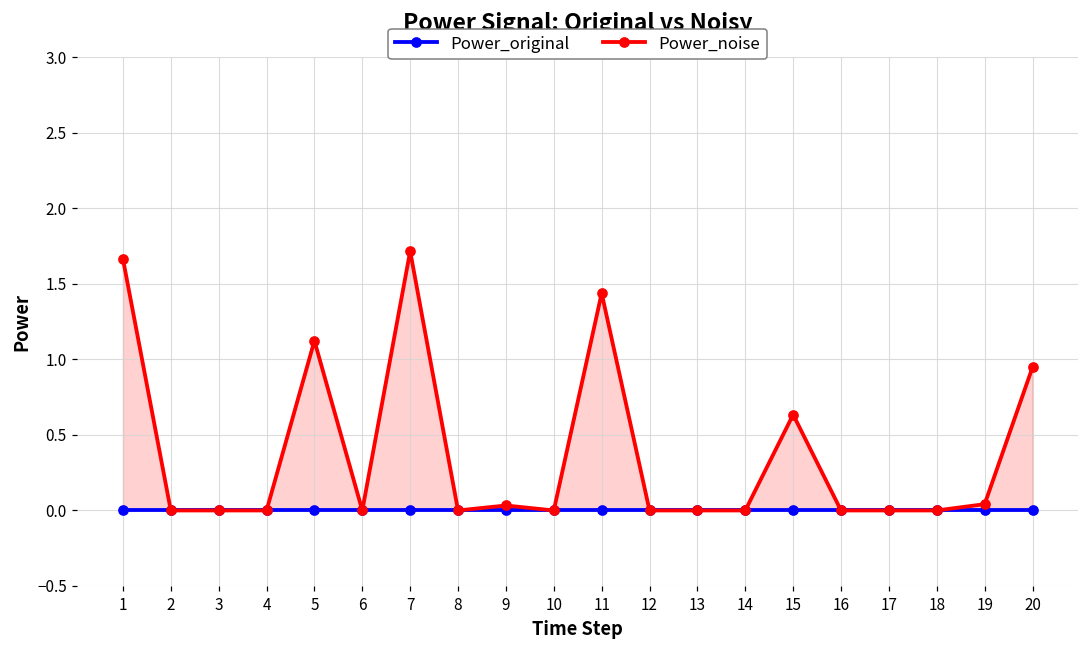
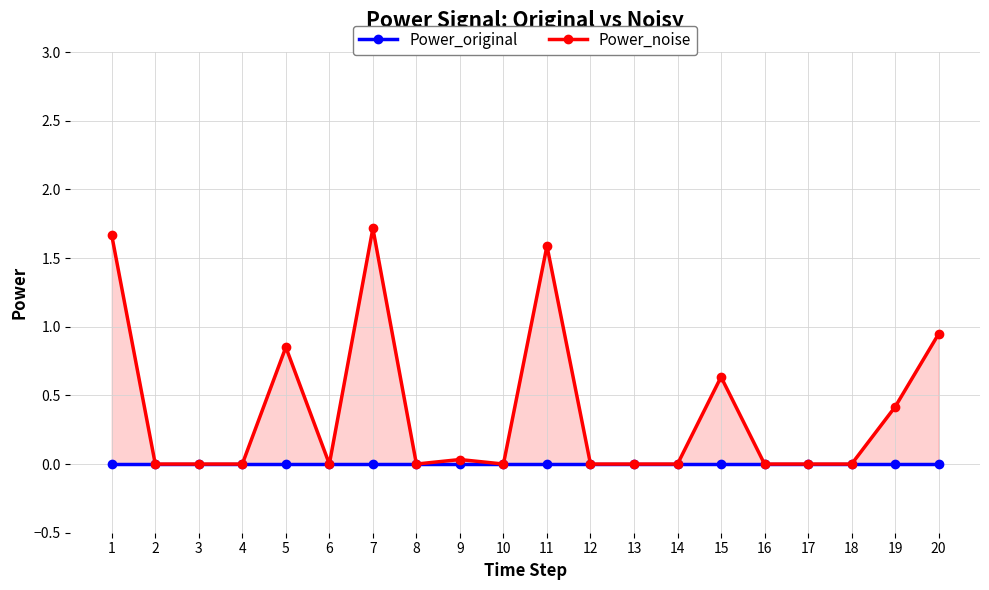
  {
    "Power_original": {
      "1": 0.00,
      "5": 0.00,
      "7": 0.00,
      "9": 0.00,
      "11": 0.00,
      "15": 0.00,
      "19": 0.00,
      "20": 0.00
    },
    "Power_noise": {
      "1": 1.67,
-     "5": 1.12,
+     "5": 0.85,
      "7": 1.72,
      "9": 0.03,
-     "11": 1.44,
+     "11": 1.59,
      "15": 0.63,
-     "19": 0.04,
+     "19": 0.42,
      "20": 0.95
    }
  }
